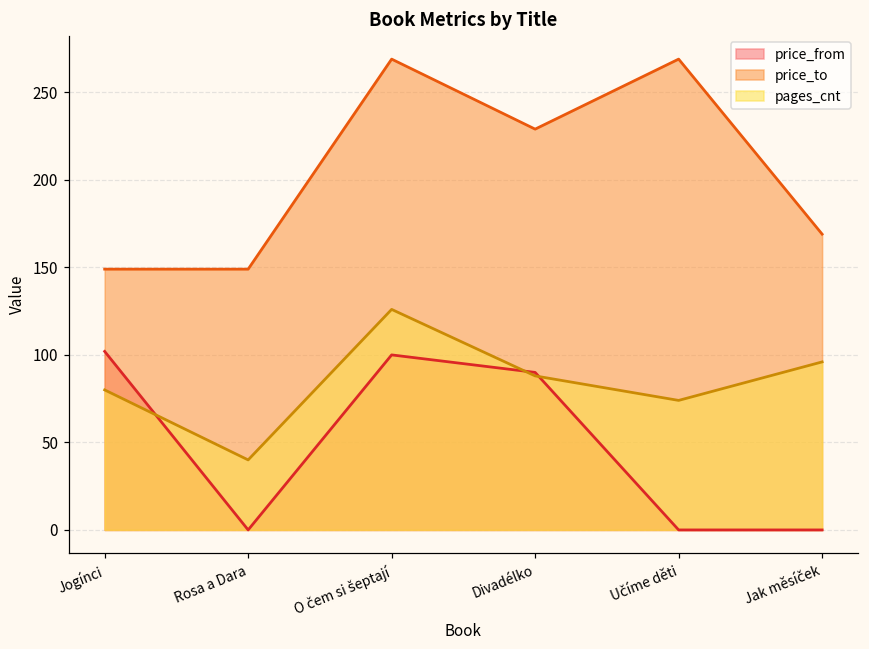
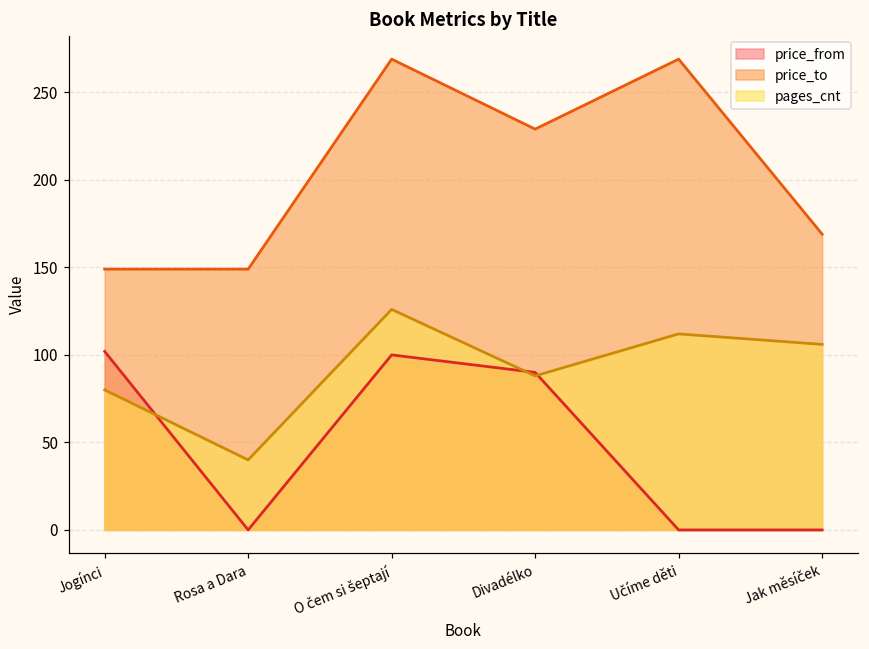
  {
    "pages_cnt": {
      "Jogínci": 80,
      "Rosa a Dara": 40,
      "O čem si šeptají": 126,
      "Divadélko": 88,
-     "Učíme děti": 74,
-     "Jak měsíček": 96
+     "Učíme děti": 112,
+     "Jak měsíček": 106
    }
  }
